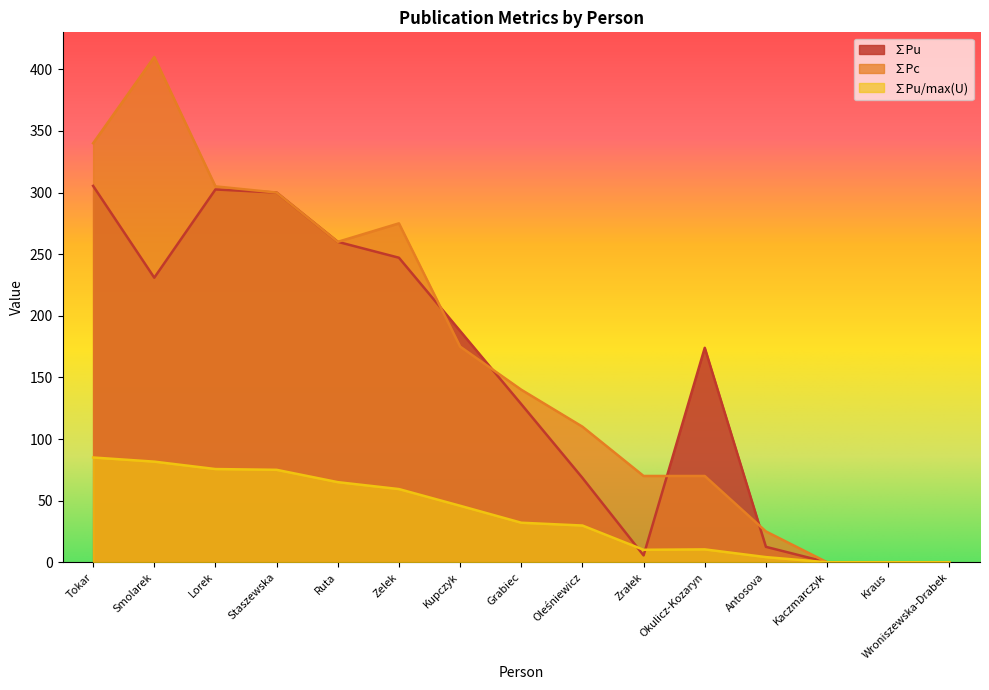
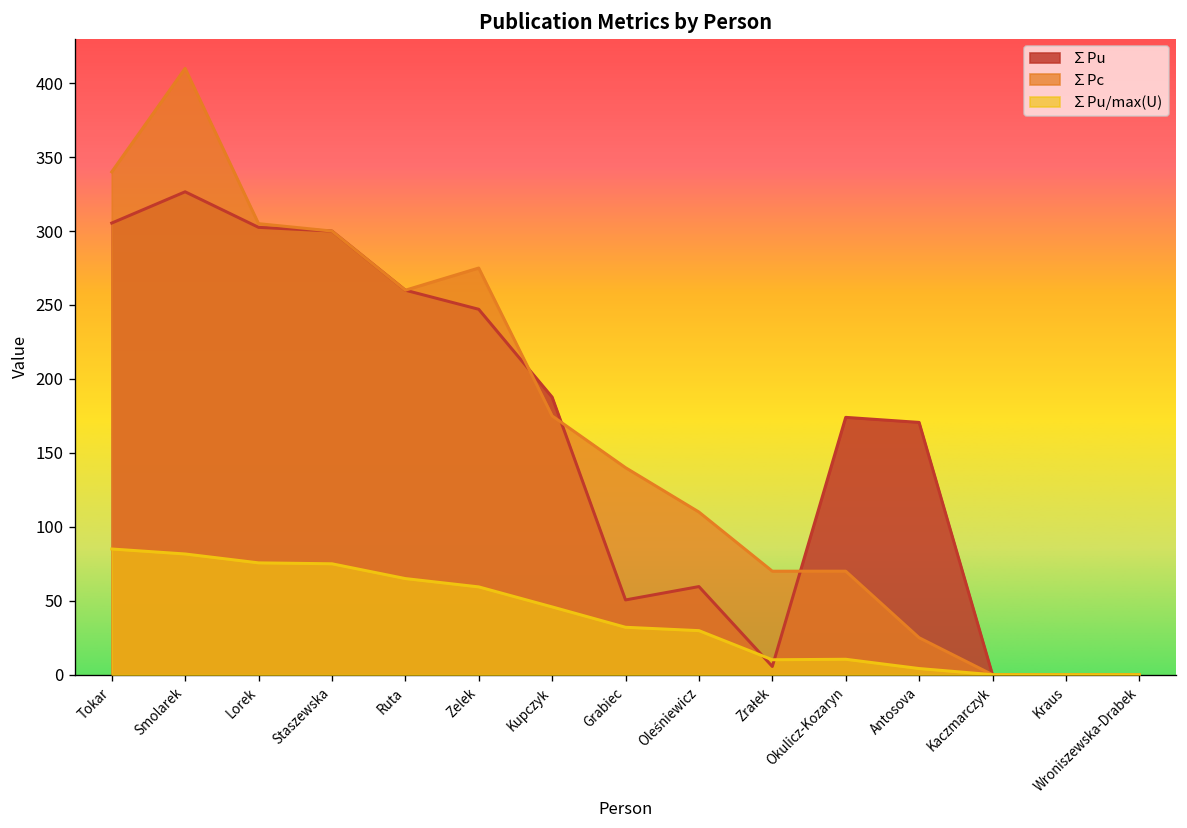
  {
    "∑Pu": {
      "Tokar": 305,
-     "Smolarek": 231,
+     "Smolarek": 327,
      "Lorek": 303,
      "Zelek": 247,
      "Kupczyk": 188,
-     "Grabiec": 128,
-     "Oleśniewicz": 68,
+     "Grabiec": 51,
+     "Oleśniewicz": 60,
      "Zrałek": 6,
      "Okulicz-Kozaryn": 174,
-     "Antosova": 13
+     "Antosova": 171
    }
  }
